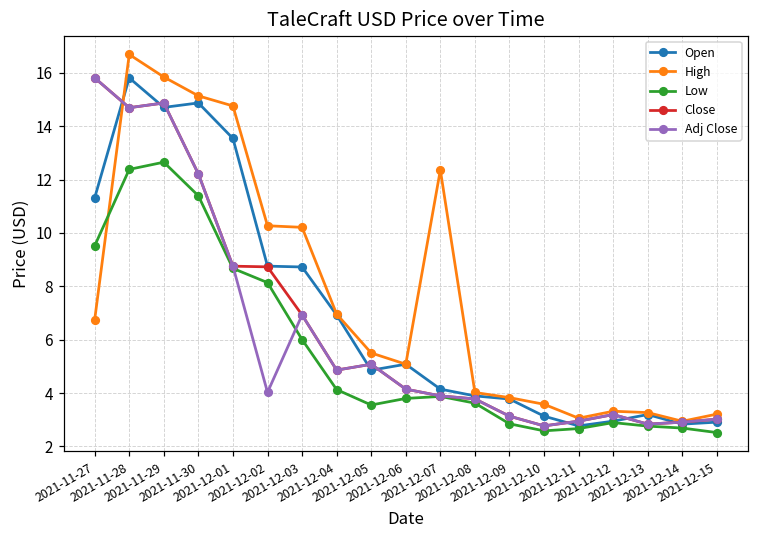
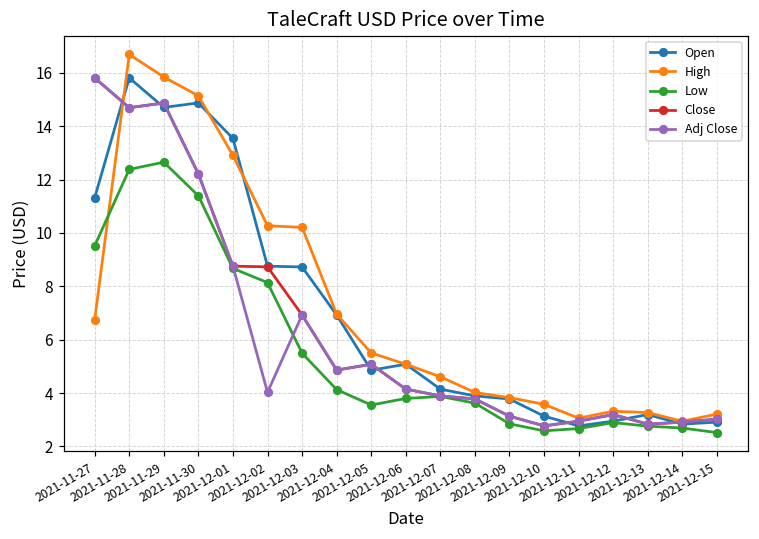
  {
    "Open": {
      "2021-11-27": 11.3,
      "2021-11-28": 15.8,
      "2021-11-29": 14.7,
      "2021-11-30": 14.9,
      "2021-12-01": 13.5,
      "2021-12-03": 8.7,
      "2021-12-05": 4.9,
      "2021-12-07": 4.1,
      "2021-12-08": 3.9,
      "2021-12-10": 3.1,
      "2021-12-15": 2.9
    },
    "High": {
      "2021-11-27": 6.7,
      "2021-11-28": 16.7,
      "2021-11-29": 15.8,
      "2021-11-30": 15.1,
-     "2021-12-01": 14.8,
+     "2021-12-01": 12.9,
      "2021-12-02": 10.3,
      "2021-12-03": 10.2,
      "2021-12-05": 5.5,
-     "2021-12-07": 12.4,
+     "2021-12-07": 4.6,
      "2021-12-08": 4.0,
      "2021-12-10": 3.6,
      "2021-12-11": 3.1,
      "2021-12-12": 3.3,
      "2021-12-15": 3.2
    },
    "Low": {
      "2021-11-27": 9.5,
      "2021-11-28": 12.4,
      "2021-11-29": 12.7,
      "2021-11-30": 11.4,
      "2021-12-02": 8.1,
-     "2021-12-03": 6.0,
+     "2021-12-03": 5.5,
      "2021-12-04": 4.1,
      "2021-12-05": 3.6,
      "2021-12-06": 3.8,
      "2021-12-08": 3.6,
      "2021-12-09": 2.8,
      "2021-12-10": 2.6,
      "2021-12-14": 2.7,
      "2021-12-15": 2.5
    },
    "Adj Close": {
      "2021-12-02": 4.0
    }
  }
